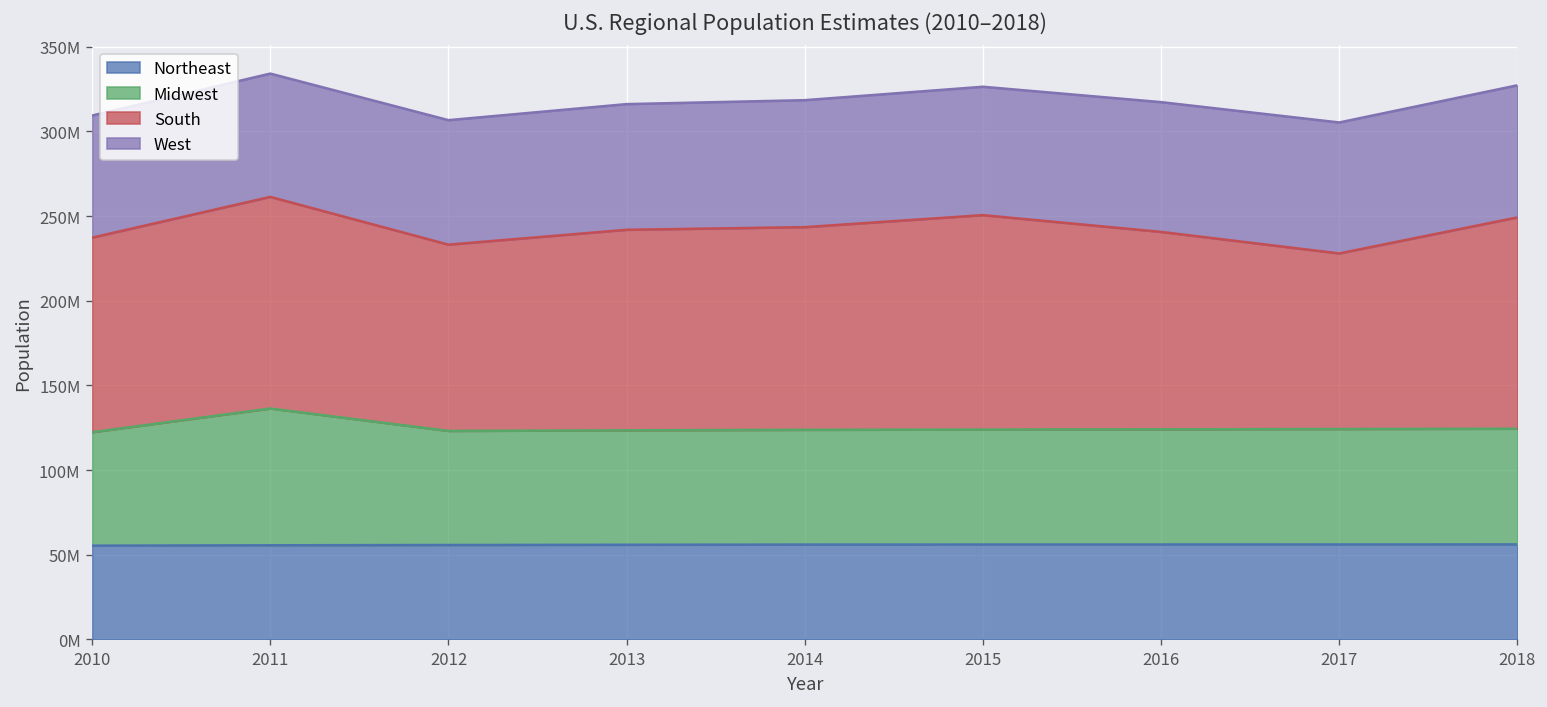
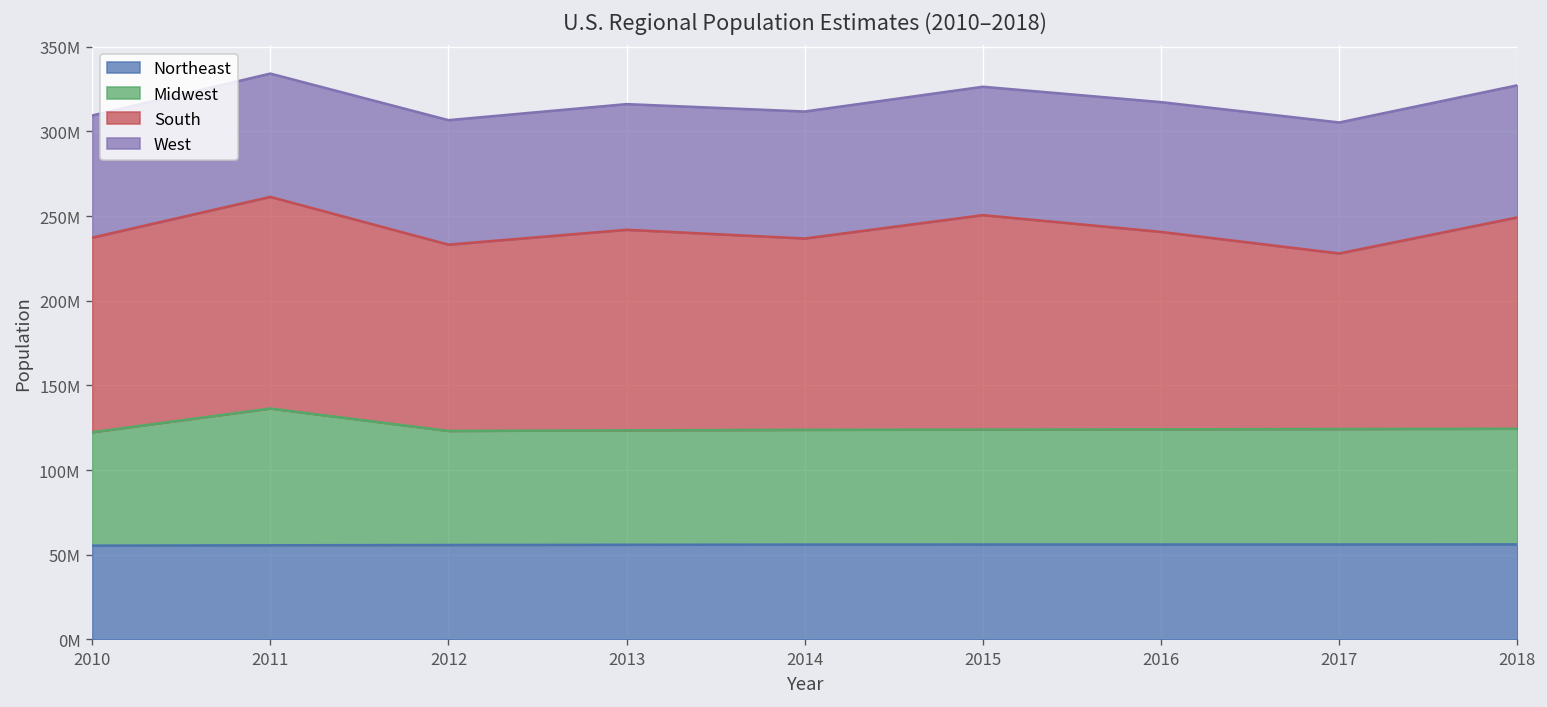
  {
    "Midwest": {
      "2010": 67000000,
      "2011": 81000000,
      "2012": 67000000,
      "2013": 68000000,
      "2014": 68000000,
      "2015": 68000000,
      "2016": 68000000,
      "2017": 68000000,
      "2018": 68000000
    },
    "South": {
      "2010": 115000000,
      "2011": 125000000,
      "2012": 110000000,
      "2013": 118000000,
-     "2014": 120000000,
+     "2014": 113000000,
      "2015": 127000000,
      "2016": 117000000,
      "2017": 104000000,
      "2018": 125000000
    }
  }
